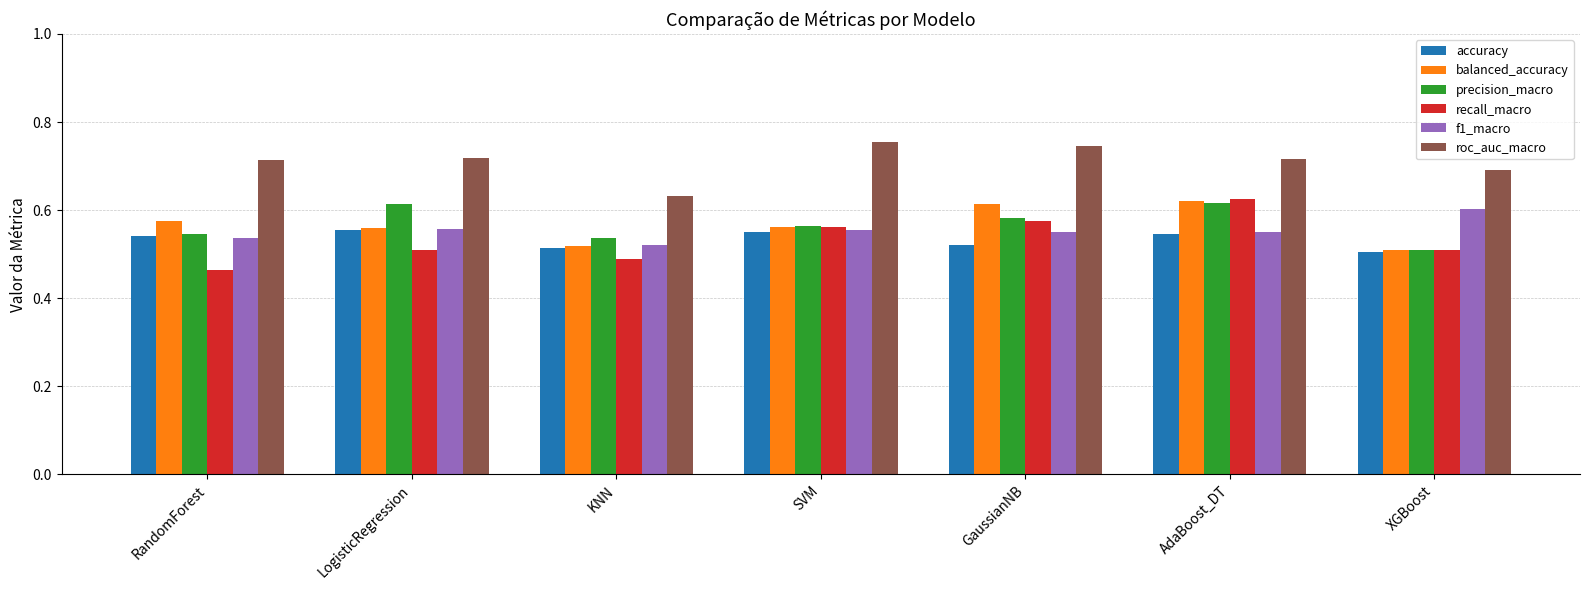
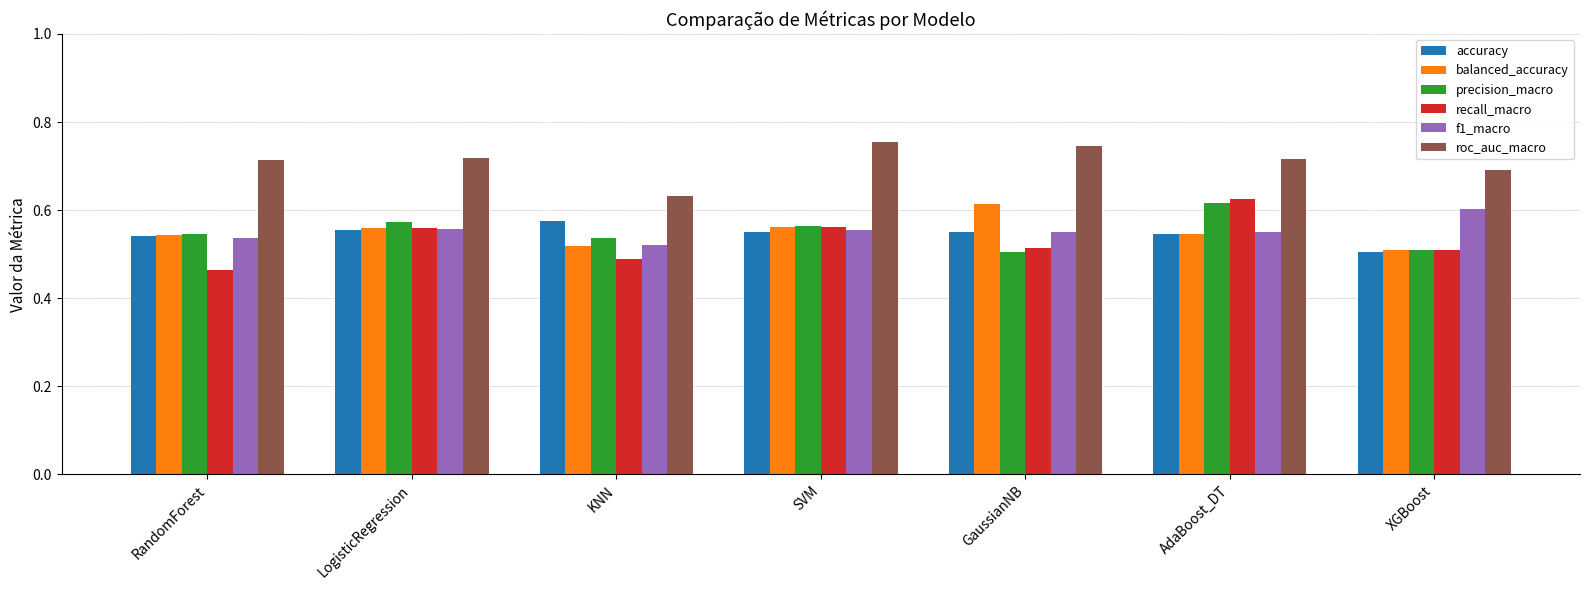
  {
    "accuracy": {
      "RandomForest": 0.54,
      "LogisticRegression": 0.55,
-     "KNN": 0.51,
+     "KNN": 0.58,
      "SVM": 0.55,
-     "GaussianNB": 0.52,
+     "GaussianNB": 0.55,
      "AdaBoost_DT": 0.55,
      "XGBoost": 0.50
    },
    "balanced_accuracy": {
-     "RandomForest": 0.58,
+     "RandomForest": 0.54,
      "LogisticRegression": 0.56,
      "KNN": 0.52,
      "SVM": 0.56,
      "GaussianNB": 0.61,
-     "AdaBoost_DT": 0.62,
+     "AdaBoost_DT": 0.55,
      "XGBoost": 0.51
    },
    "precision_macro": {
      "RandomForest": 0.55,
-     "LogisticRegression": 0.61,
+     "LogisticRegression": 0.57,
      "KNN": 0.54,
      "SVM": 0.56,
-     "GaussianNB": 0.58,
+     "GaussianNB": 0.51,
      "AdaBoost_DT": 0.62,
      "XGBoost": 0.51
    },
    "recall_macro": {
      "RandomForest": 0.46,
-     "LogisticRegression": 0.51,
+     "LogisticRegression": 0.56,
      "KNN": 0.49,
      "SVM": 0.56,
-     "GaussianNB": 0.58,
+     "GaussianNB": 0.51,
      "AdaBoost_DT": 0.63,
      "XGBoost": 0.51
    },
    "f1_macro": {
      "RandomForest": 0.54,
      "LogisticRegression": 0.56,
      "KNN": 0.52,
      "SVM": 0.56,
      "GaussianNB": 0.55,
      "AdaBoost_DT": 0.55,
      "XGBoost": 0.60
    },
    "roc_auc_macro": {
      "RandomForest": 0.71,
      "LogisticRegression": 0.72,
      "KNN": 0.63,
      "SVM": 0.75,
      "GaussianNB": 0.74,
      "AdaBoost_DT": 0.72,
      "XGBoost": 0.69
    }
  }
